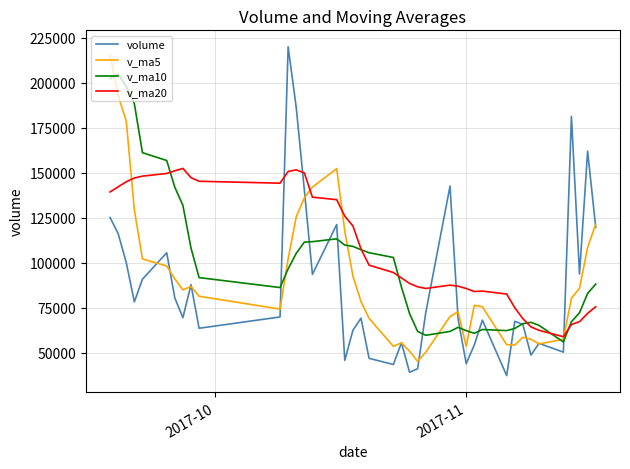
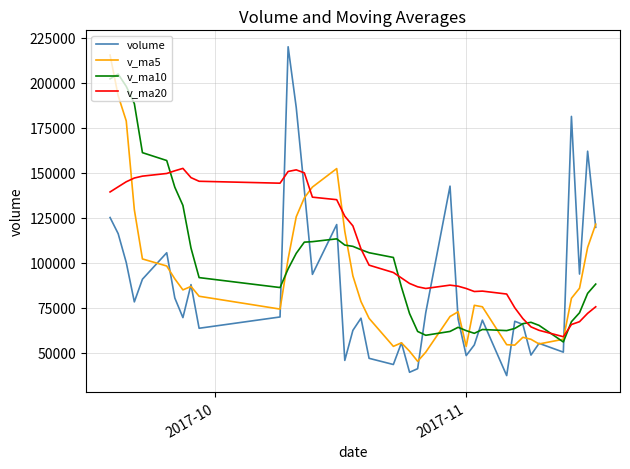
  {
    "volume": {
-     "2017-11": 44000
+     "2017-11": 48000
    },
    "v_ma5": {
      "2017-11": 54000
    },
    "v_ma10": {
      "2017-11": 62000
    },
    "v_ma20": {
      "2017-11": 86000
    }
  }
